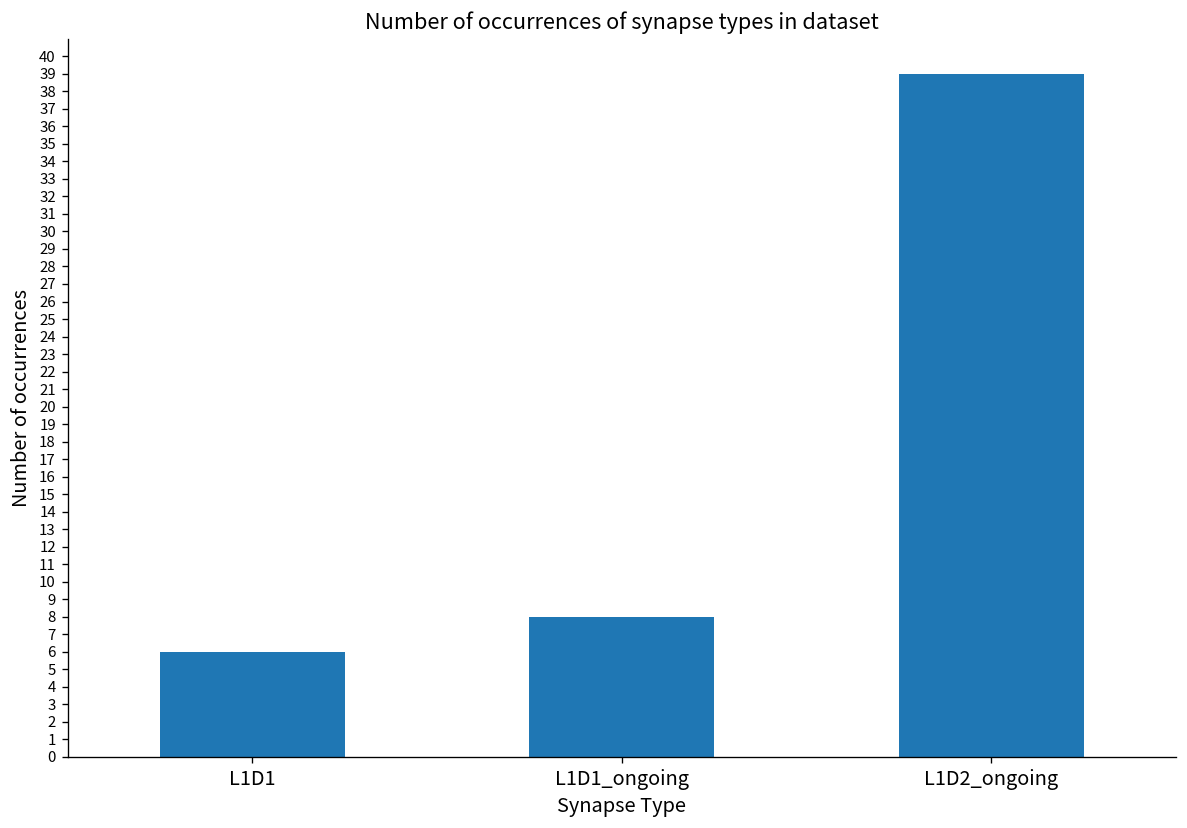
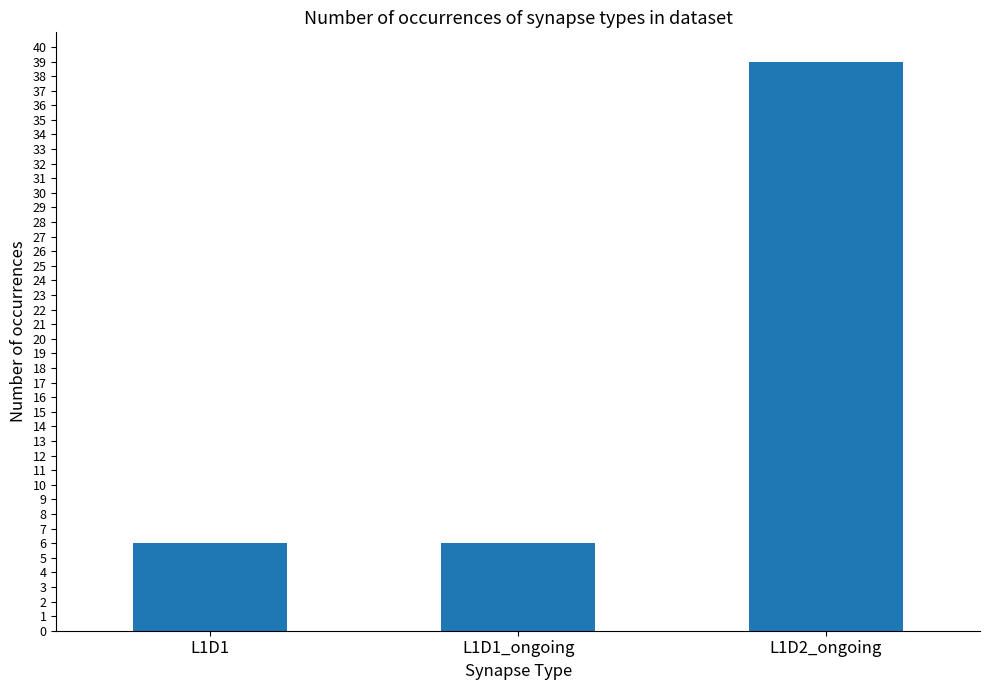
  {
    "L1D1": 6,
-   "L1D1_ongoing": 8,
+   "L1D1_ongoing": 6,
    "L1D2_ongoing": 39
  }
